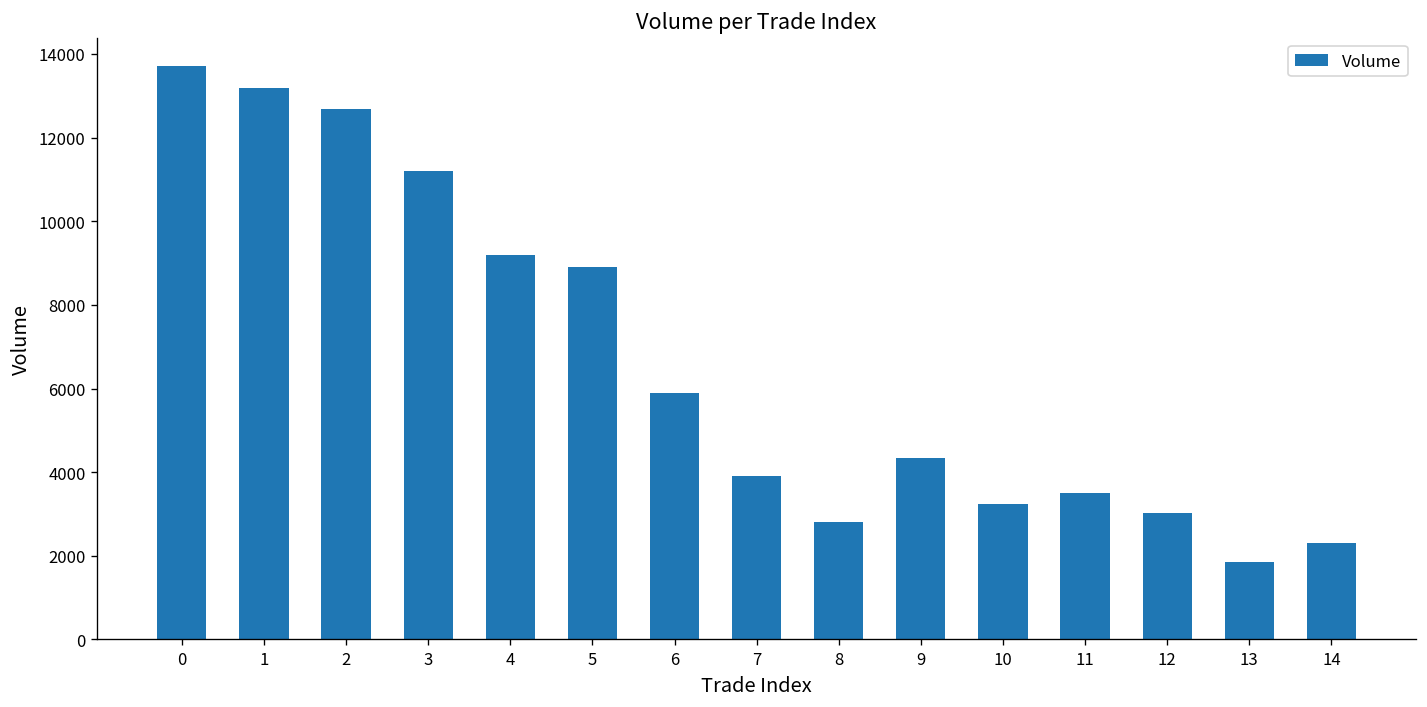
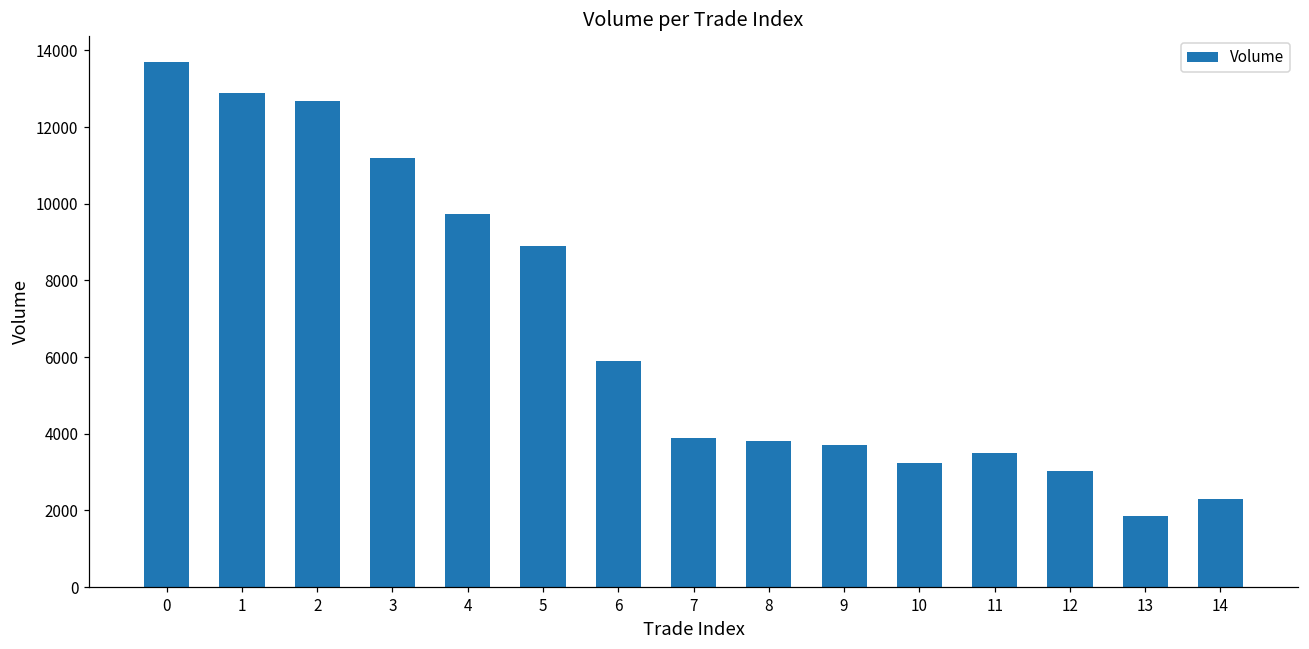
  {
    "0": 13700,
-   "1": 13200,
+   "1": 12900,
    "2": 12700,
    "3": 11200,
-   "4": 9200,
+   "4": 9700,
    "5": 8900,
    "6": 5900,
    "7": 3900,
-   "8": 2800,
-   "9": 4300,
+   "8": 3800,
+   "9": 3700,
    "10": 3200,
    "11": 3500,
    "12": 3000,
    "13": 1800,
    "14": 2300
  }
